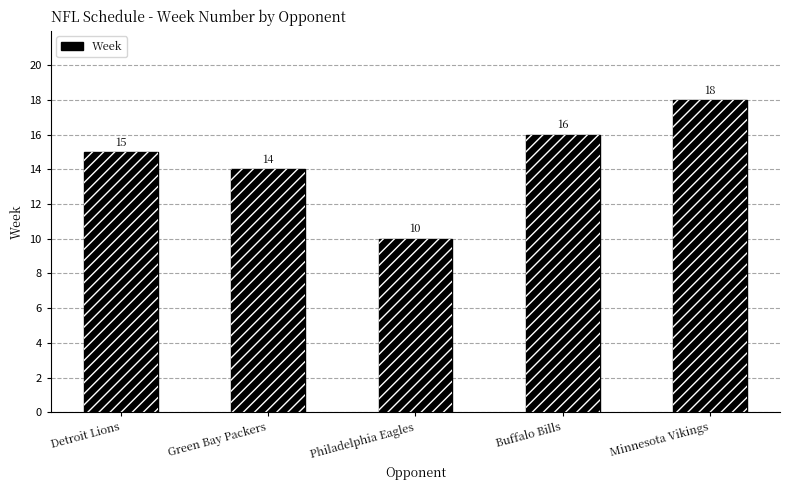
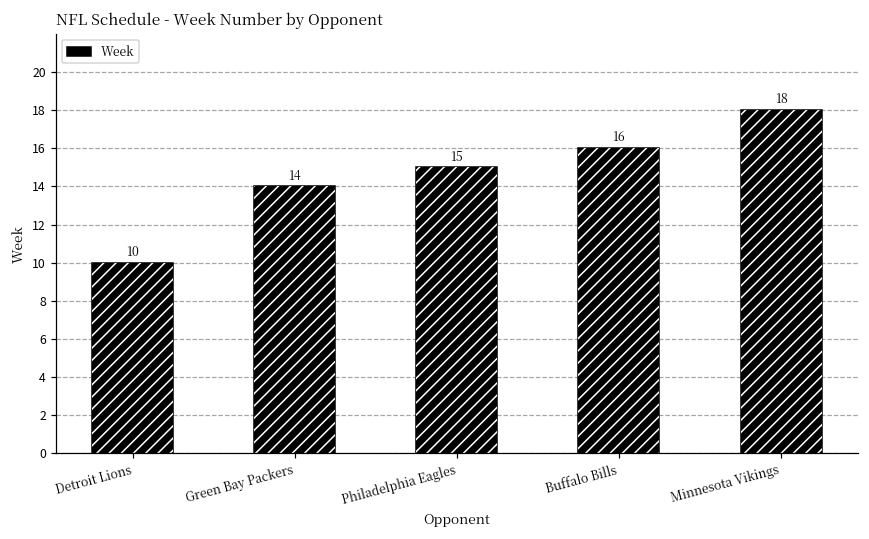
  {
-   "Detroit Lions": 15,
+   "Detroit Lions": 10,
    "Green Bay Packers": 14,
-   "Philadelphia Eagles": 10,
+   "Philadelphia Eagles": 15,
    "Buffalo Bills": 16,
    "Minnesota Vikings": 18
  }
